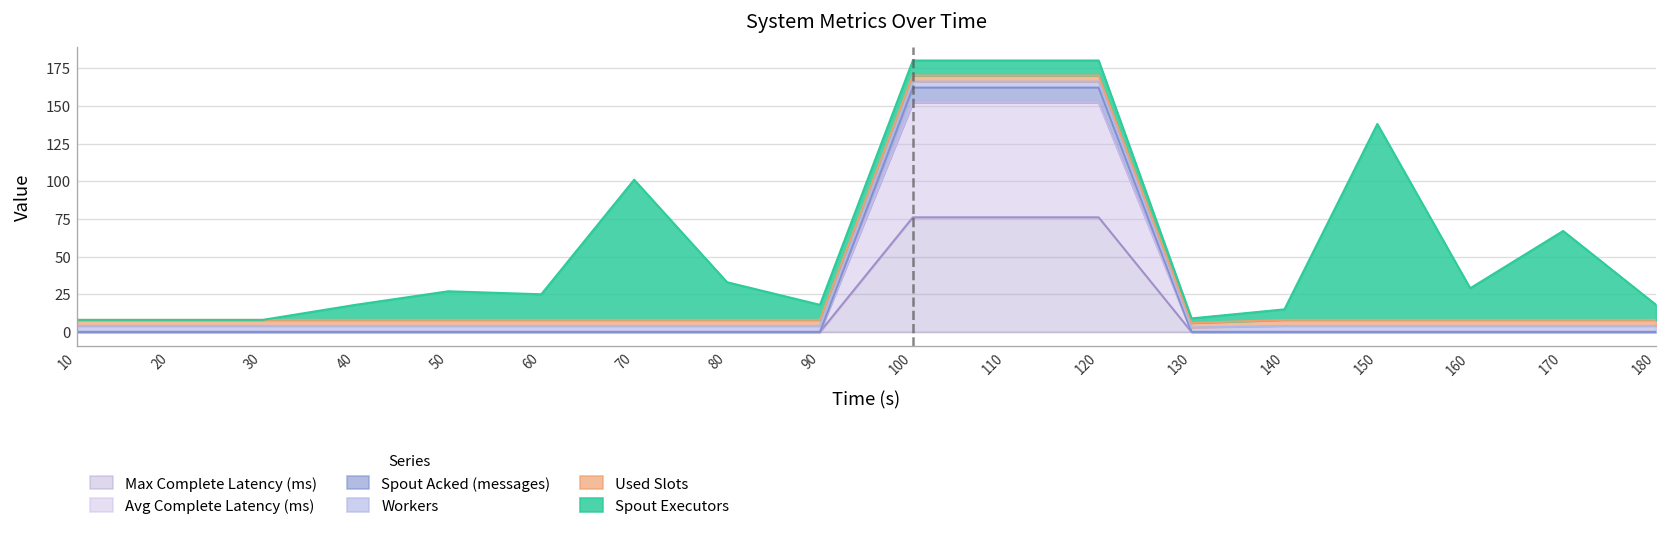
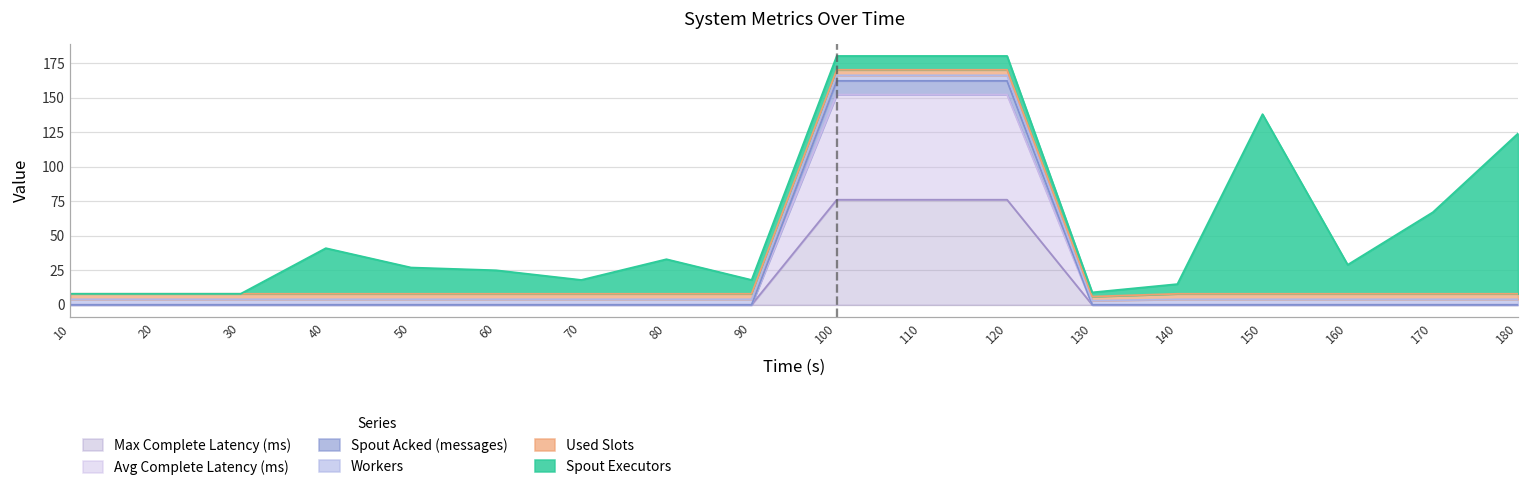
  {
    "Used Slots": {
      "40": 4,
      "50": 4,
      "60": 4,
      "70": 4,
      "80": 4,
      "90": 4,
      "100": 4,
      "110": 4,
      "120": 4,
      "130": 3,
      "140": 4,
      "150": 4,
      "160": 4,
      "170": 4,
      "180": 4
    },
    "Spout Executors": {
-     "40": 10,
+     "40": 33,
      "50": 19,
      "60": 17,
-     "70": 93,
+     "70": 10,
      "80": 25,
      "90": 10,
      "100": 10,
      "110": 10,
      "120": 10,
      "130": 3,
      "140": 7,
      "150": 130,
      "160": 21,
      "170": 59,
-     "180": 10
+     "180": 116
    }
  }
